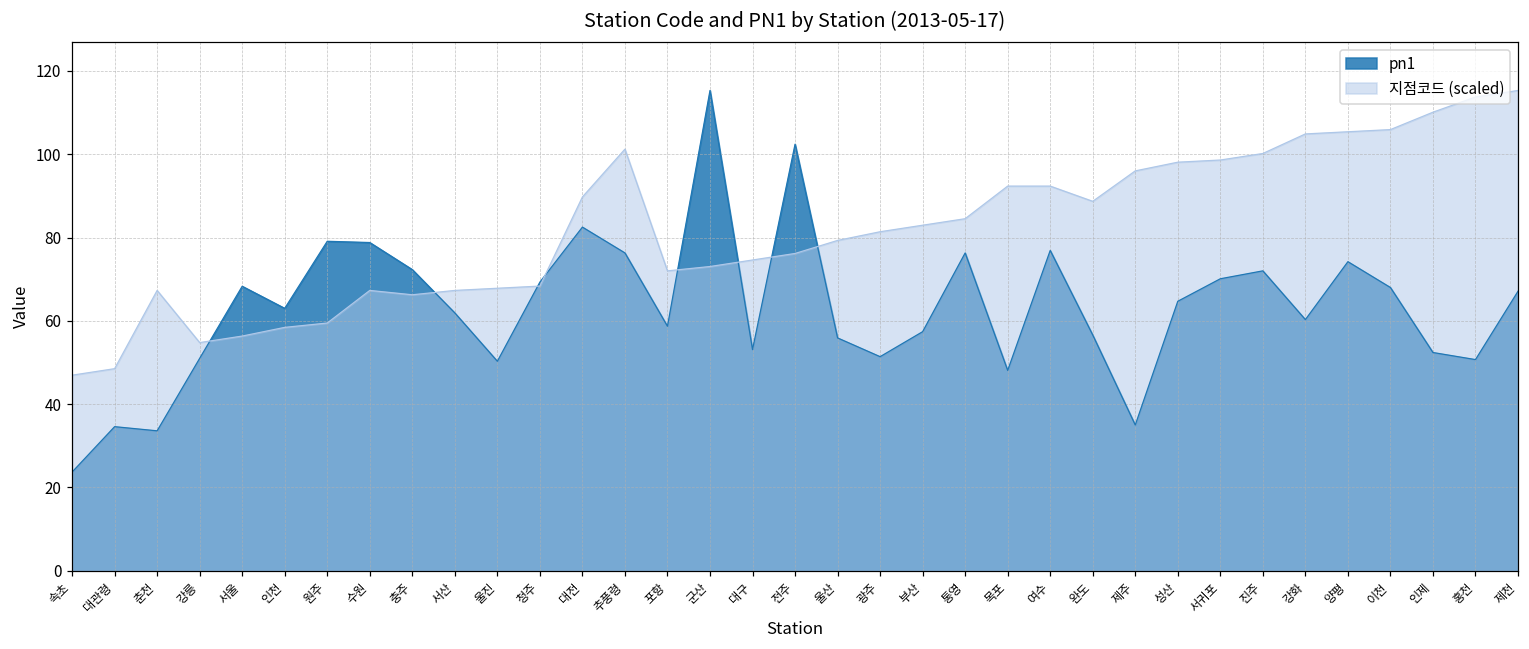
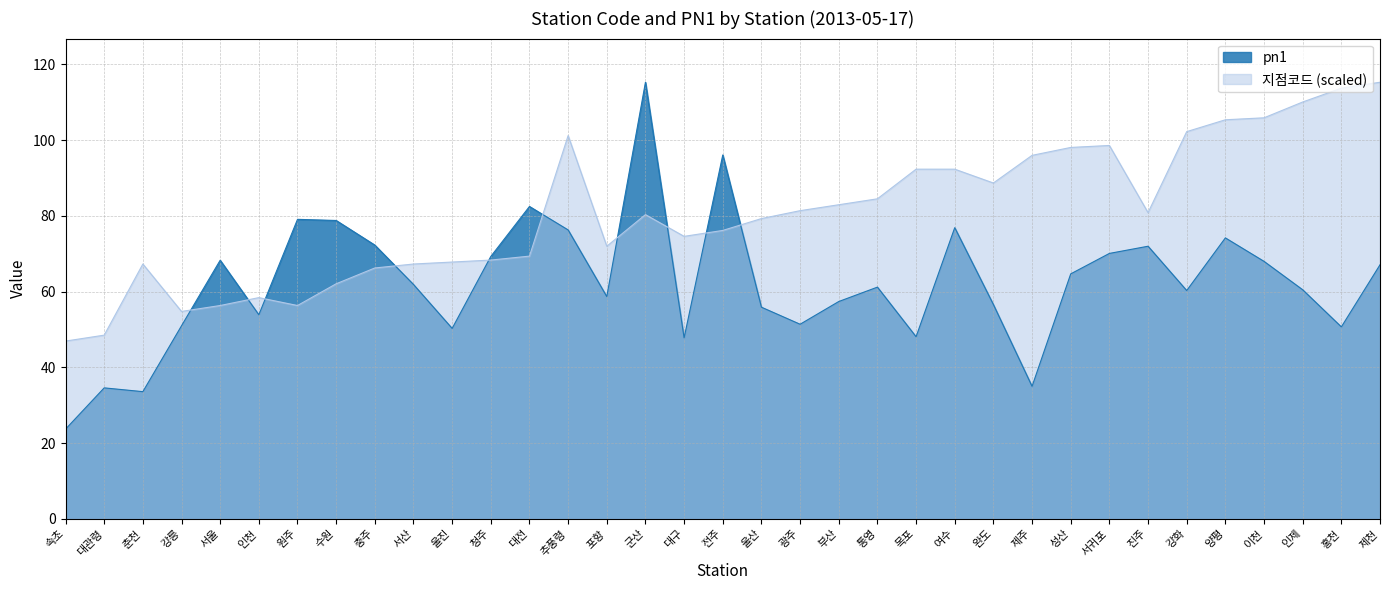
  {
    "pn1": {
      "속초": 24,
      "대관령": 35,
      "춘천": 34,
      "강릉": 51,
      "서울": 68,
-     "인천": 63,
+     "인천": 54,
      "원주": 79,
      "수원": 79,
      "충주": 72,
      "서산": 62,
      "울진": 50,
      "청주": 69,
      "대전": 83,
      "추풍령": 76,
      "포항": 59,
      "군산": 115,
-     "대구": 53,
-     "전주": 102,
+     "대구": 48,
+     "전주": 96,
      "울산": 56,
      "광주": 51,
      "부산": 57,
-     "통영": 76,
+     "통영": 61,
      "목포": 48,
      "여수": 77,
      "완도": 57,
      "제주": 35,
      "성산": 65,
      "서귀포": 70,
      "진주": 72,
      "강화": 60,
      "양평": 74,
      "이천": 68,
-     "인제": 52,
+     "인제": 61,
      "홍천": 51,
      "제천": 67
    },
    "지점코드 (scaled)": {
      "속초": 47,
      "대관령": 49,
      "춘천": 67,
      "강릉": 55,
      "서울": 56,
      "인천": 58,
-     "원주": 59,
-     "수원": 67,
+     "원주": 56,
+     "수원": 62,
      "충주": 66,
      "서산": 67,
      "울진": 68,
      "청주": 68,
-     "대전": 90,
+     "대전": 69,
      "추풍령": 101,
      "포항": 72,
-     "군산": 73,
+     "군산": 80,
      "대구": 75,
      "전주": 76,
      "울산": 79,
      "광주": 81,
      "부산": 83,
      "통영": 85,
      "목포": 92,
      "여수": 92,
      "완도": 89,
      "제주": 96,
      "성산": 98,
      "서귀포": 99,
-     "진주": 100,
-     "강화": 105,
+     "진주": 81,
+     "강화": 102,
      "양평": 105,
      "이천": 106,
      "인제": 110,
      "제천": 115
    }
  }
